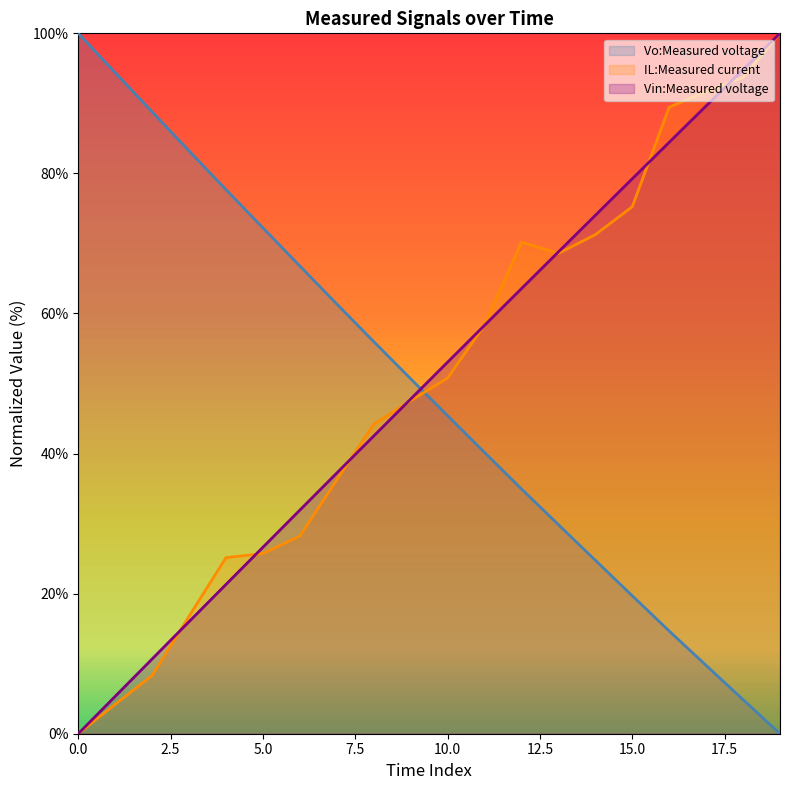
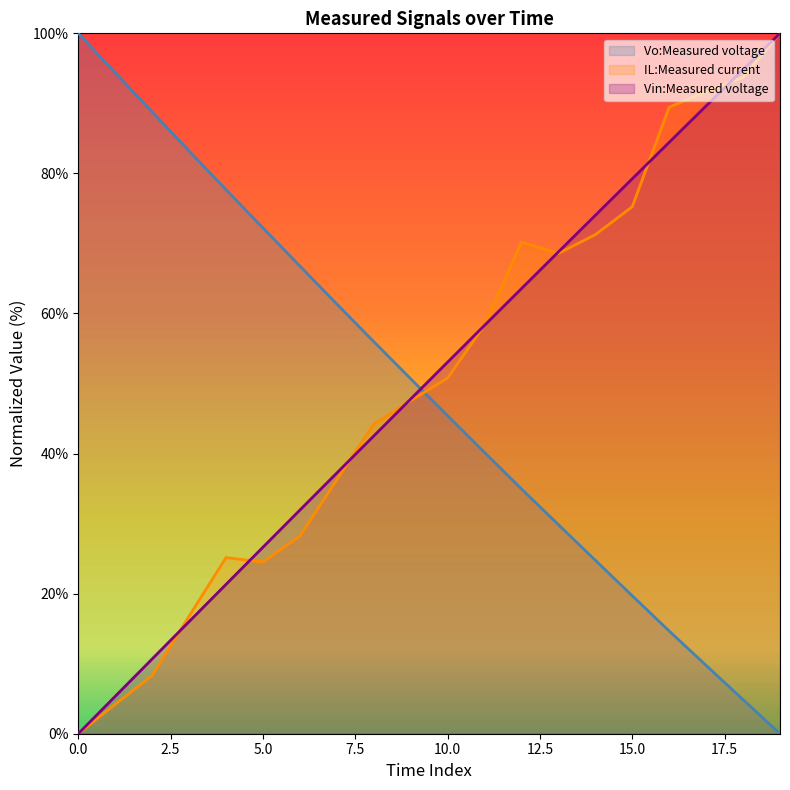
  {
    "IL:Measured current": {
-     "5.0": "26%",
+     "5.0": "25%",
      "10.0": "51%",
      "15.0": "75%"
    }
  }
